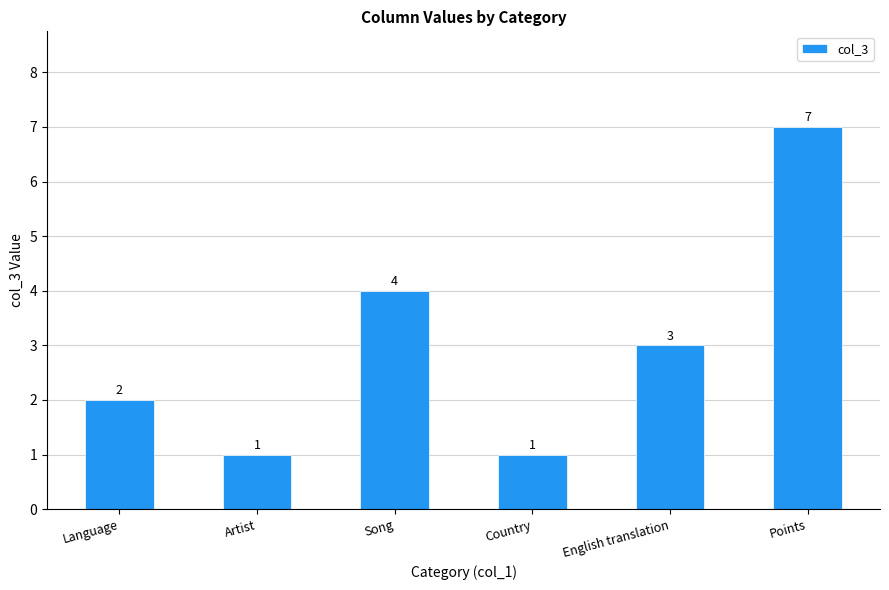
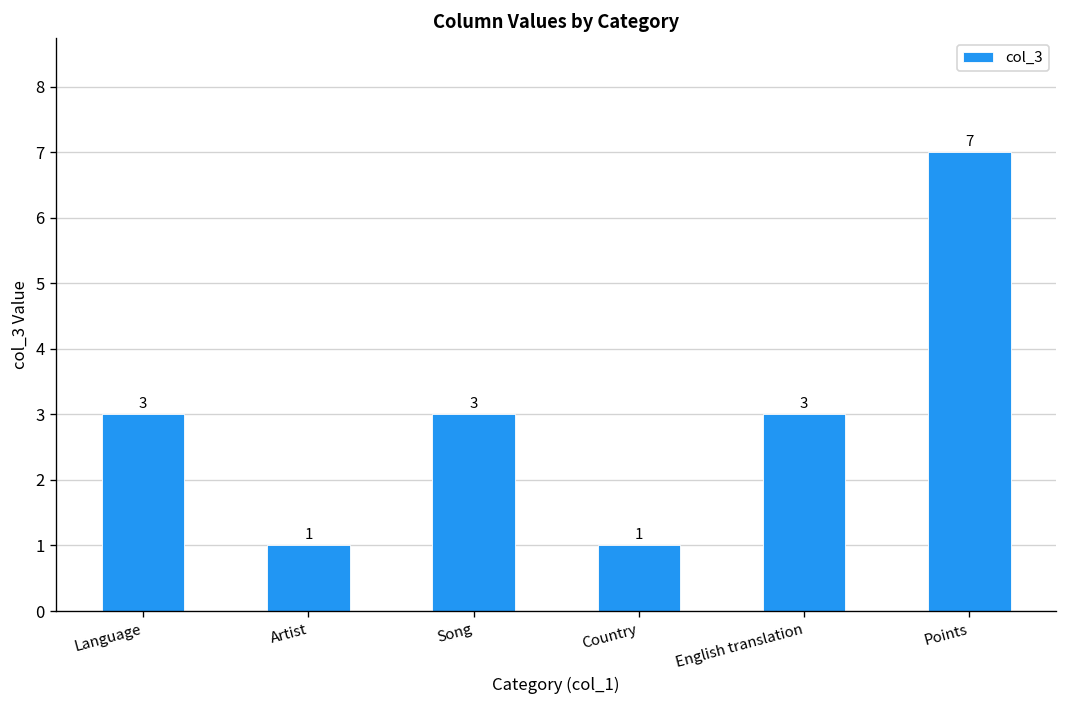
  {
-   "Language": 2,
+   "Language": 3,
    "Artist": 1,
-   "Song": 4,
+   "Song": 3,
    "Country": 1,
    "English translation": 3,
    "Points": 7
  }
